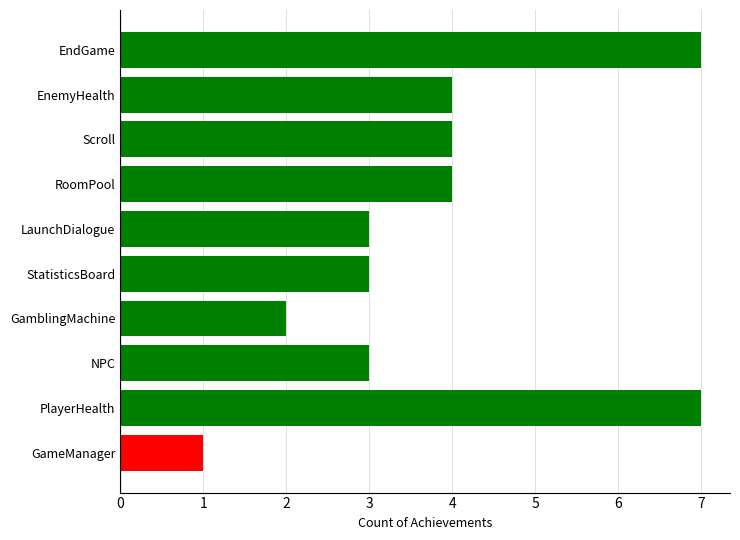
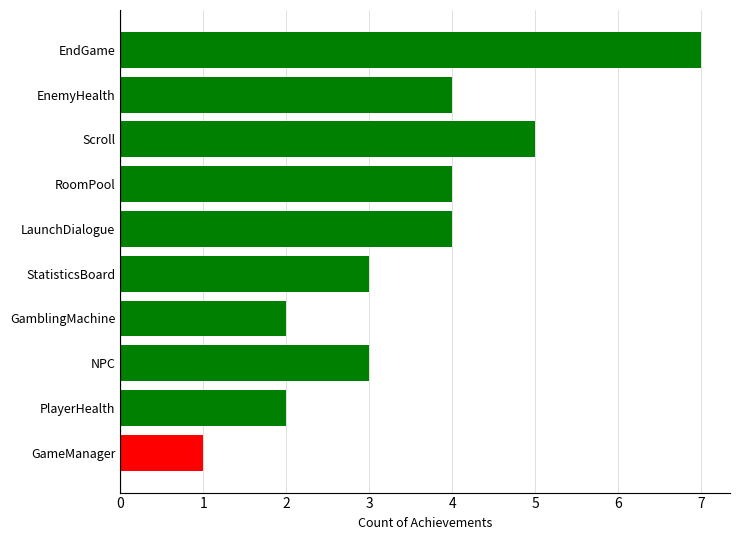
  {
    "EndGame": 7,
    "EnemyHealth": 4,
-   "Scroll": 4,
+   "Scroll": 5,
    "RoomPool": 4,
-   "LaunchDialogue": 3,
+   "LaunchDialogue": 4,
    "StatisticsBoard": 3,
    "GamblingMachine": 2,
    "NPC": 3,
-   "PlayerHealth": 7,
+   "PlayerHealth": 2,
    "GameManager": 1
  }
